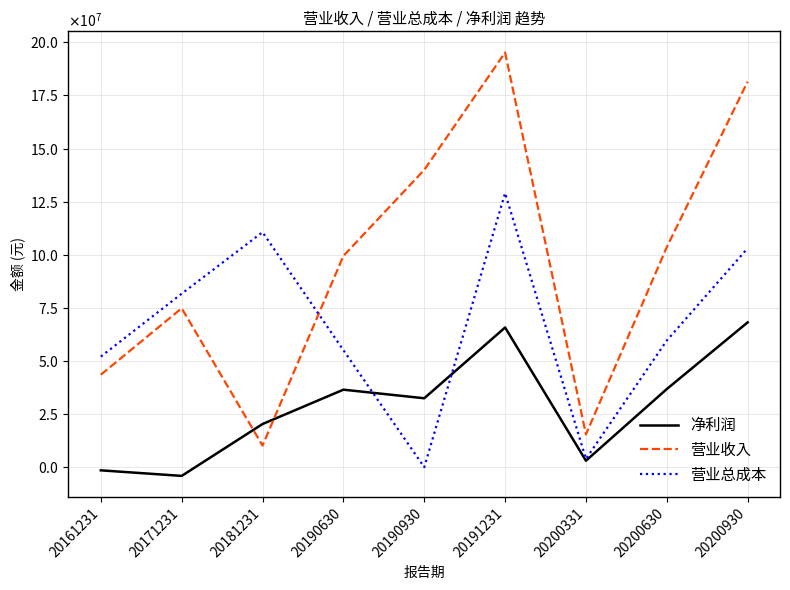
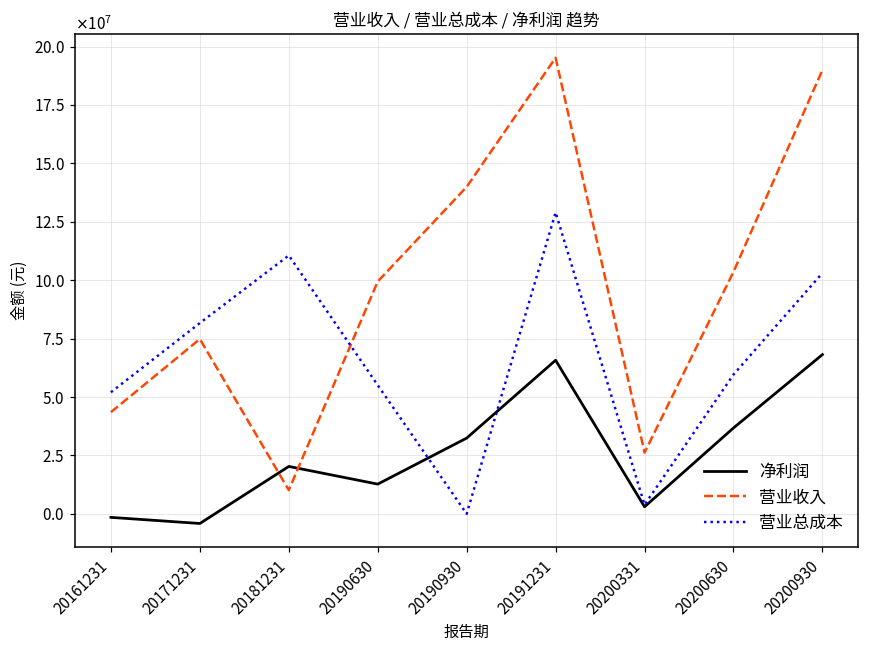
  {
    "净利润": {
      "20161231": -1000000,
      "20171231": -4000000,
      "20181231": 20000000,
-     "20190630": 36000000,
+     "20190630": 13000000,
      "20190930": 32000000,
      "20191231": 66000000,
      "20200630": 37000000,
      "20200930": 68000000
    },
    "营业收入": {
      "20161231": 44000000,
      "20171231": 75000000,
      "20181231": 10000000,
      "20190630": 99000000,
      "20190930": 140000000,
      "20191231": 195000000,
-     "20200331": 15000000,
+     "20200331": 26000000,
      "20200630": 104000000,
-     "20200930": 182000000
+     "20200930": 190000000
    },
    "营业总成本": {
      "20161231": 52000000,
      "20171231": 82000000,
      "20181231": 111000000,
      "20190630": 55000000,
      "20190930": 0,
      "20191231": 129000000,
      "20200630": 60000000,
      "20200930": 103000000
    }
  }
